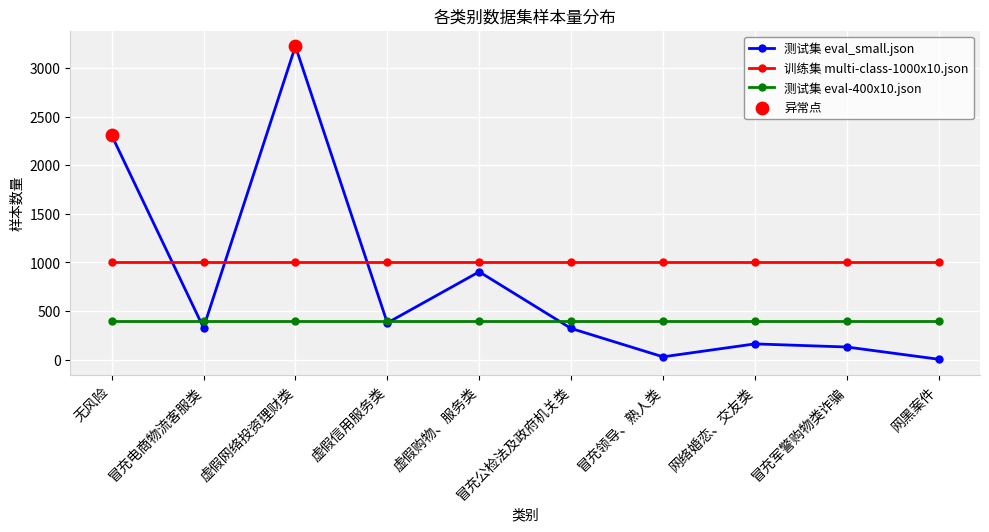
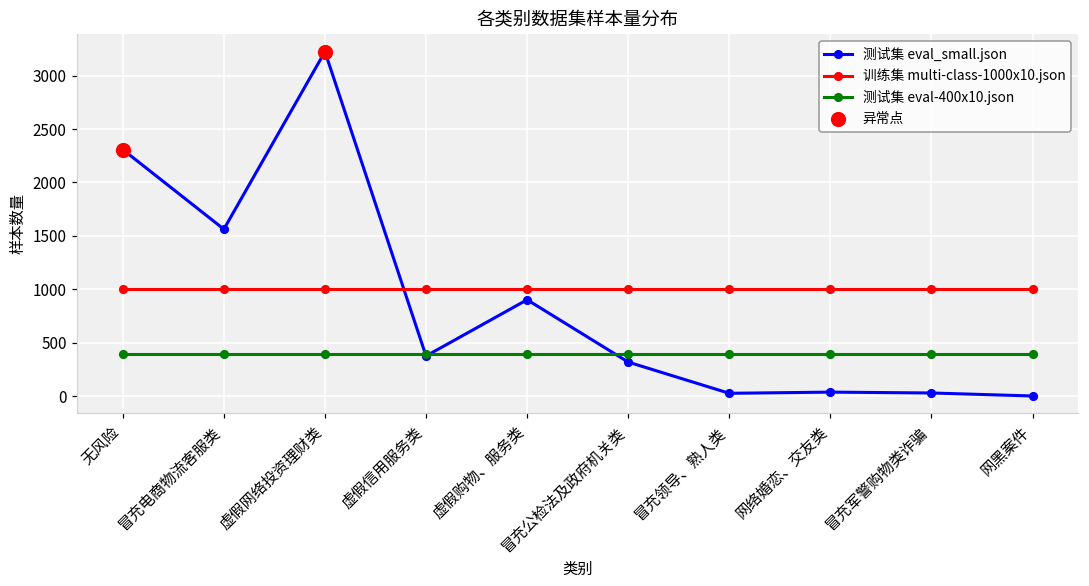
  {
    "测试集 eval_small.json": {
-     "冒充电商物流客服类": 300,
+     "冒充电商物流客服类": 1600,
      "虚假购物、服务类": 900,
      "冒充公检法及政府机关类": 300,
      "冒充领导、熟人类": 0,
-     "网络婚恋、交友类": 200,
-     "冒充军警购物类诈骗": 100,
+     "网络婚恋、交友类": 0,
+     "冒充军警购物类诈骗": 0,
      "网黑案件": 0
    },
    "测试集 eval-400x10.json": {
      "无风险": 400,
      "冒充电商物流客服类": 400,
      "虚假网络投资理财类": 400,
      "虚假购物、服务类": 400,
      "冒充公检法及政府机关类": 400,
      "冒充领导、熟人类": 400,
      "网络婚恋、交友类": 400,
      "冒充军警购物类诈骗": 400,
      "网黑案件": 400
    }
  }
